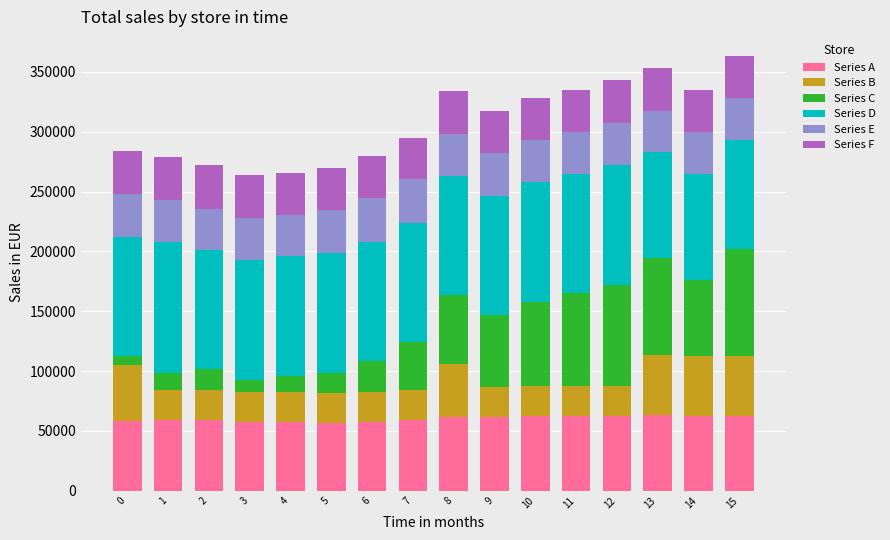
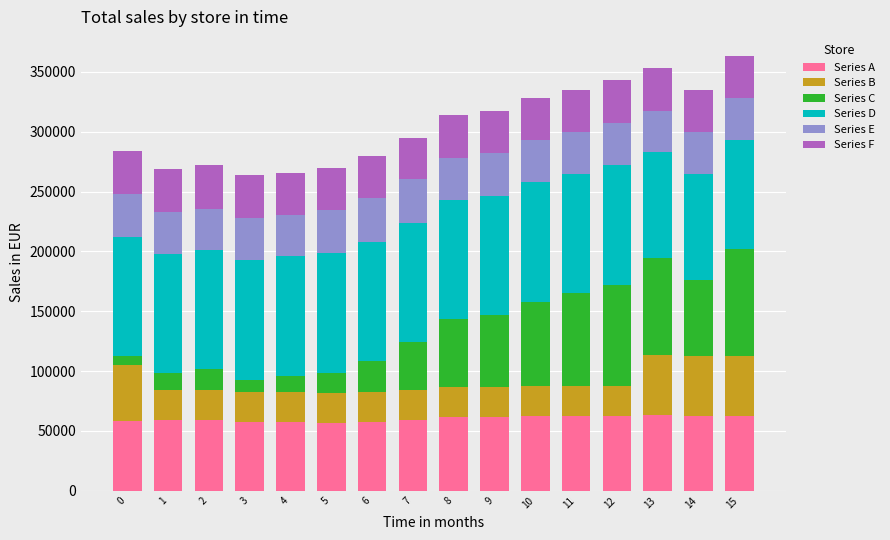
  {
    "Series A": {
      "0": 58000,
      "1": 59000,
      "2": 59000,
      "3": 57000,
      "4": 57000,
      "5": 56000,
      "6": 57000,
      "7": 59000,
      "8": 61000,
      "9": 61000,
      "10": 62000,
      "11": 62000,
      "12": 62000,
      "13": 63000,
      "14": 62000,
      "15": 62000
    },
    "Series B": {
      "0": 47000,
      "1": 25000,
      "2": 25000,
      "3": 25000,
      "4": 25000,
      "5": 25000,
      "6": 25000,
      "7": 25000,
-     "8": 45000,
+     "8": 25000,
      "9": 25000,
      "10": 25000,
      "11": 25000,
      "12": 25000,
      "13": 50000,
      "14": 50000,
      "15": 50000
    },
    "Series C": {
      "0": 7000,
      "1": 14000,
      "2": 17000,
      "3": 10000,
      "4": 14000,
      "5": 17000,
      "6": 26000,
      "7": 40000,
      "8": 57000,
      "9": 60000,
      "10": 71000,
      "11": 78000,
      "12": 84000,
      "13": 81000,
      "14": 63000,
      "15": 90000
    },
    "Series D": {
      "0": 100000,
-     "1": 110000,
+     "1": 100000,
      "2": 100000,
      "3": 100000,
      "4": 100000,
      "5": 100000,
      "6": 100000,
      "7": 100000,
      "8": 100000,
      "9": 100000,
      "10": 100000,
      "11": 100000,
      "12": 100000,
      "13": 89000,
      "14": 89000,
      "15": 91000
    }
  }
